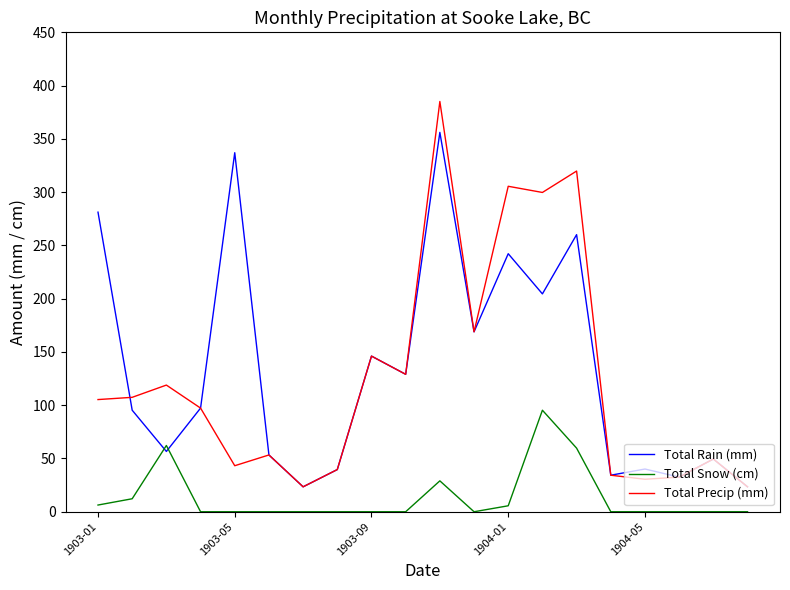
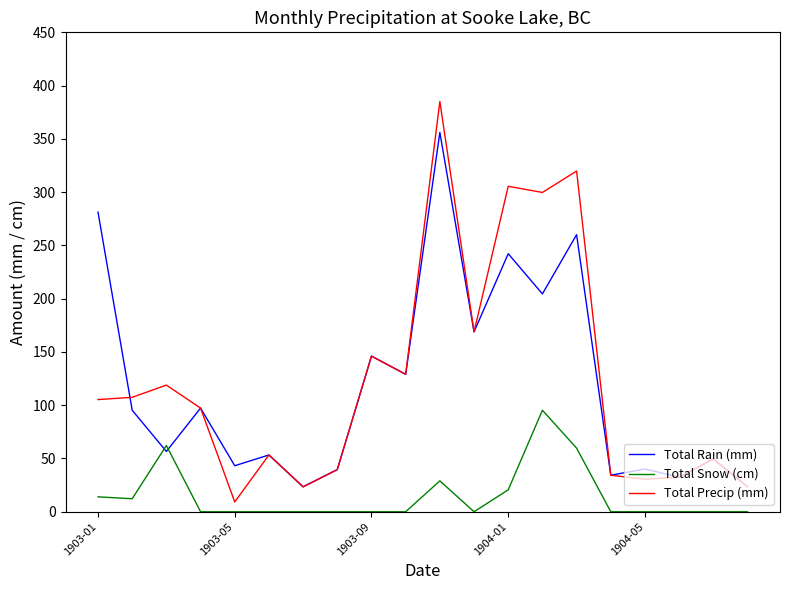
  {
    "Total Rain (mm)": {
      "1903-01": 281,
-     "1903-05": 337,
+     "1903-05": 43,
      "1904-01": 242
    },
    "Total Snow (cm)": {
-     "1903-01": 6,
+     "1903-01": 14,
      "1903-05": 0,
      "1903-09": 0,
-     "1904-01": 6,
+     "1904-01": 21,
      "1904-05": 0
    },
    "Total Precip (mm)": {
      "1903-01": 105,
-     "1903-05": 43,
+     "1903-05": 9,
      "1904-01": 306
    }
  }
